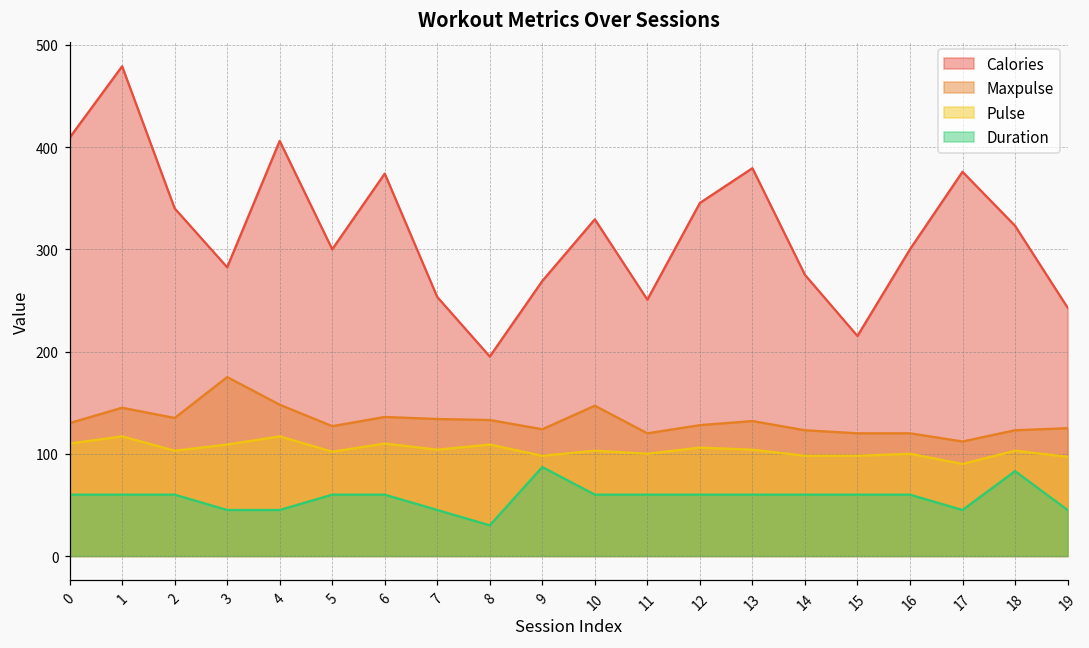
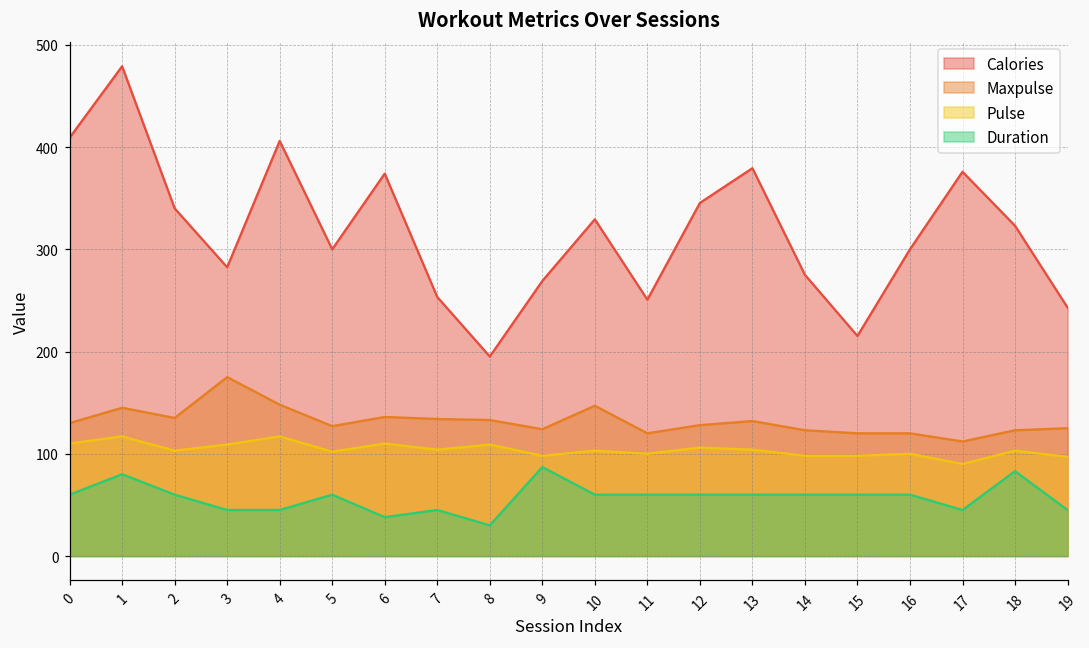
  {
    "Duration": {
      "0": 60,
-     "1": 60,
+     "1": 80,
      "2": 60,
      "3": 50,
      "4": 50,
      "5": 60,
-     "6": 60,
+     "6": 40,
      "7": 50,
      "8": 30,
      "9": 90,
      "10": 60,
      "11": 60,
      "12": 60,
      "13": 60,
      "14": 60,
      "15": 60,
      "16": 60,
      "17": 50,
      "18": 80,
      "19": 50
    }
  }
